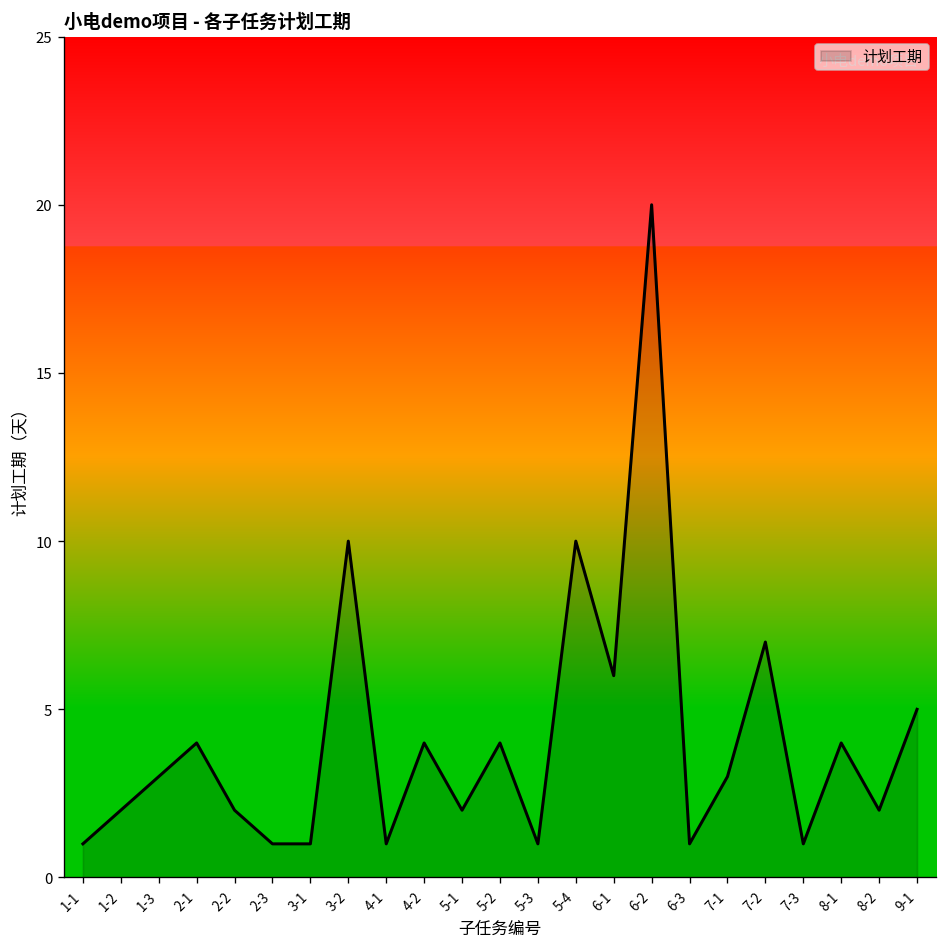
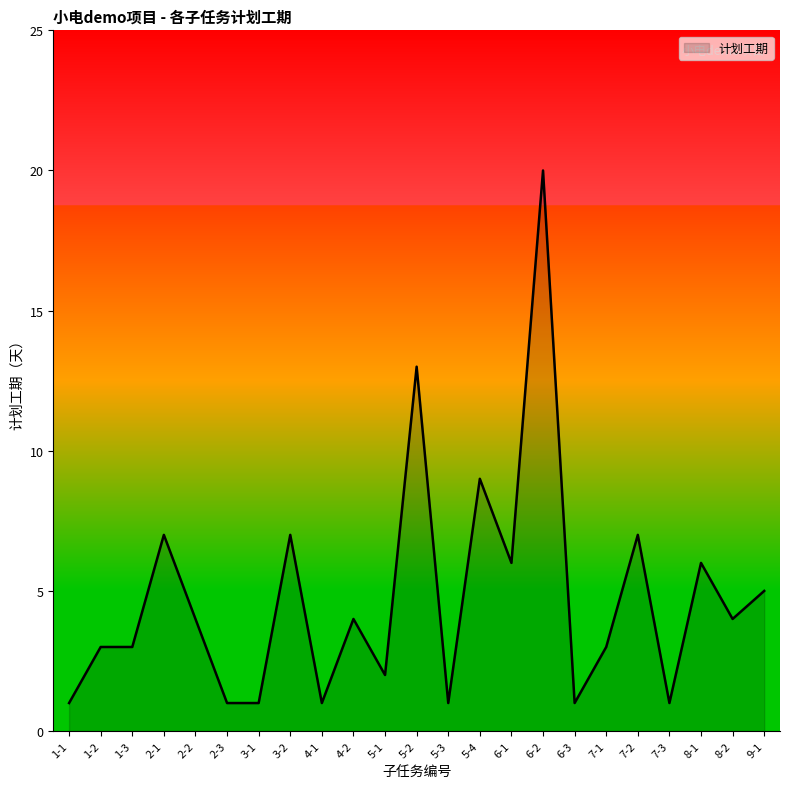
  {
    "1-1": 1,
-   "1-2": 2,
+   "1-2": 3,
    "1-3": 3,
-   "2-1": 4,
-   "2-2": 2,
+   "2-1": 7,
+   "2-2": 4,
    "2-3": 1,
    "3-1": 1,
-   "3-2": 10,
+   "3-2": 7,
    "4-1": 1,
    "4-2": 4,
    "5-1": 2,
-   "5-2": 4,
+   "5-2": 13,
    "5-3": 1,
-   "5-4": 10,
+   "5-4": 9,
    "6-1": 6,
    "6-2": 20,
    "6-3": 1,
    "7-1": 3,
    "7-2": 7,
    "7-3": 1,
-   "8-1": 4,
-   "8-2": 2,
+   "8-1": 6,
+   "8-2": 4,
    "9-1": 5
  }
